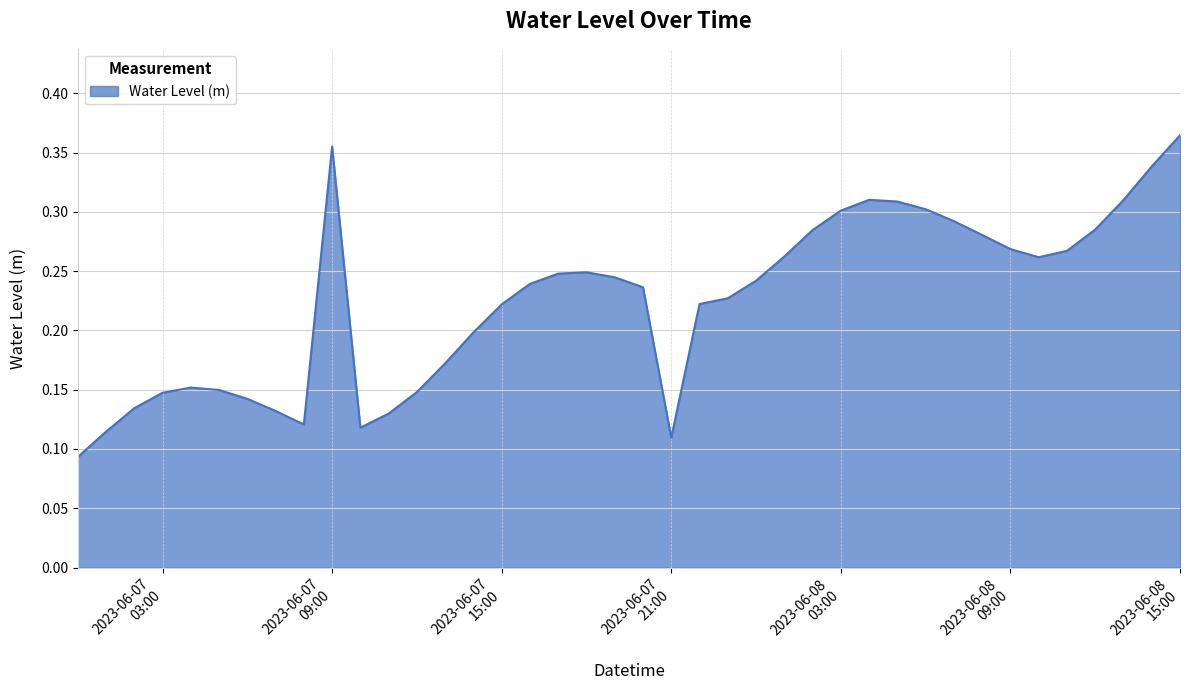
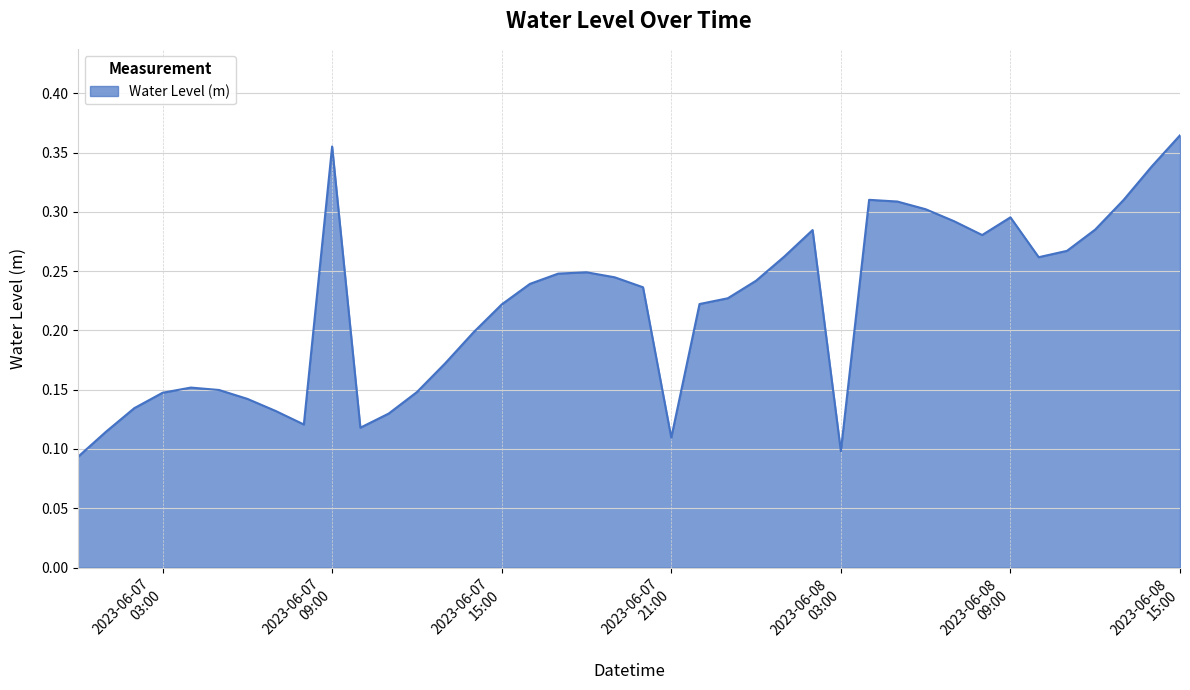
  {
    "2023-06-07 03:00": 0.147,
    "2023-06-07 09:00": 0.355,
    "2023-06-07 15:00": 0.222,
    "2023-06-07 21:00": 0.110,
-   "2023-06-08 03:00": 0.301,
-   "2023-06-08 09:00": 0.269,
+   "2023-06-08 03:00": 0.098,
+   "2023-06-08 09:00": 0.295,
    "2023-06-08 15:00": 0.365
  }
